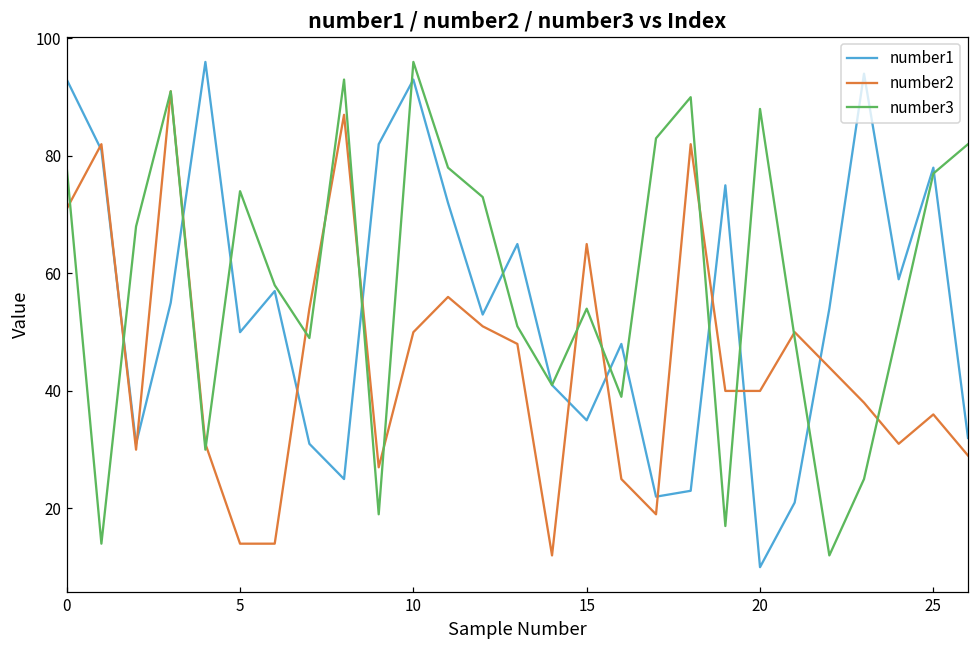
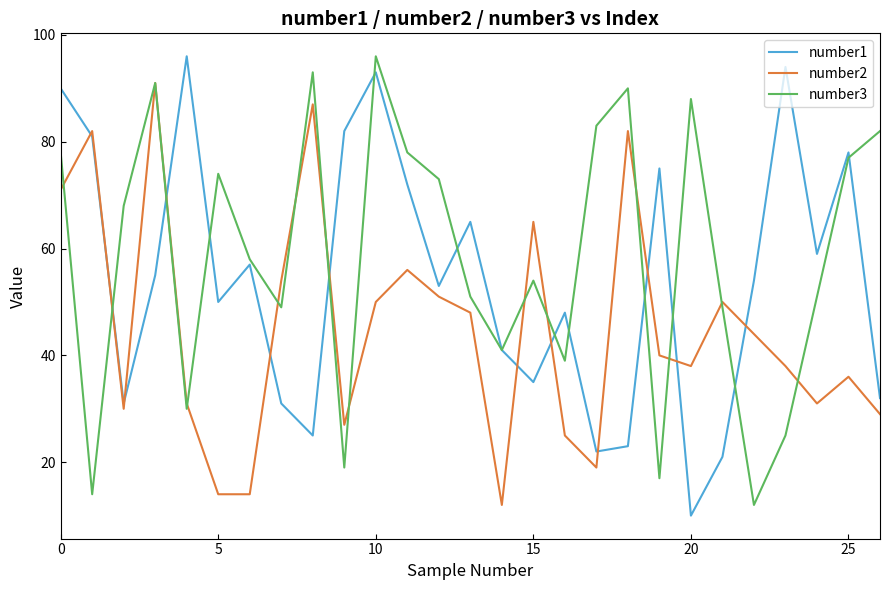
  {
    "number1": {
-     "0": 93,
+     "0": 90,
      "5": 50,
      "10": 93,
      "15": 35,
      "20": 10,
      "25": 78
    },
    "number2": {
      "0": 71,
      "5": 14,
      "10": 50,
      "15": 65,
-     "20": 40,
+     "20": 38,
      "25": 36
    },
    "number3": {
      "0": 78,
      "5": 74,
      "10": 96,
      "15": 54,
      "20": 88,
      "25": 77
    }
  }
